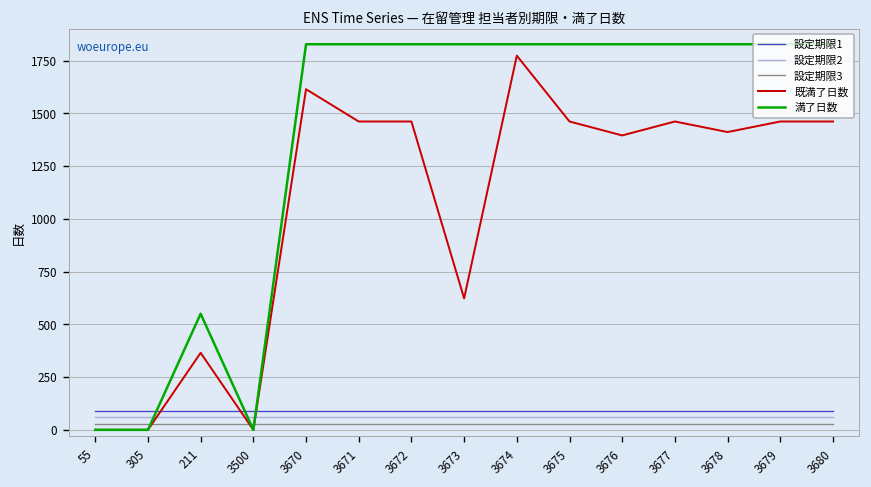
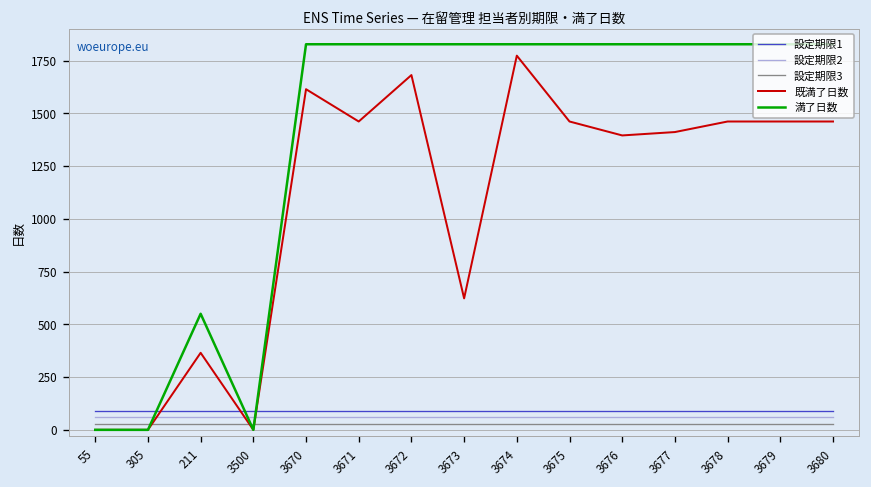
  {
    "設定期限1": {
      "55": 90,
      "305": 90,
      "211": 90,
      "3500": 90,
      "3670": 90,
      "3671": 90,
      "3672": 90,
      "3673": 90,
      "3674": 90,
      "3675": 90,
      "3676": 90,
      "3677": 90,
      "3678": 90,
      "3679": 90,
      "3680": 90
    },
    "設定期限2": {
      "55": 60,
      "305": 60,
      "211": 60,
      "3500": 60,
      "3670": 60,
      "3671": 60,
      "3672": 60,
      "3673": 60,
      "3674": 60,
      "3675": 60,
      "3676": 60,
      "3677": 60,
      "3678": 60,
      "3679": 60,
      "3680": 60
    },
    "設定期限3": {
      "55": 30,
      "305": 30,
      "211": 30,
      "3500": 30,
      "3670": 30,
      "3671": 30,
      "3672": 30,
      "3673": 30,
      "3674": 30,
      "3675": 30,
      "3676": 30,
      "3677": 30,
      "3678": 30,
      "3679": 30,
      "3680": 30
    },
    "既満了日数": {
      "211": 370,
      "3670": 1610,
      "3671": 1460,
-     "3672": 1460,
+     "3672": 1680,
      "3673": 620,
      "3674": 1770,
      "3675": 1460,
      "3676": 1400,
-     "3677": 1460,
-     "3678": 1410
+     "3677": 1410,
+     "3678": 1460
    },
    "満了日数": {
      "211": 550,
      "3670": 1830,
      "3671": 1830,
      "3672": 1830,
      "3673": 1830,
      "3674": 1830,
      "3675": 1830,
      "3676": 1830,
      "3677": 1830,
      "3678": 1830
    }
  }
